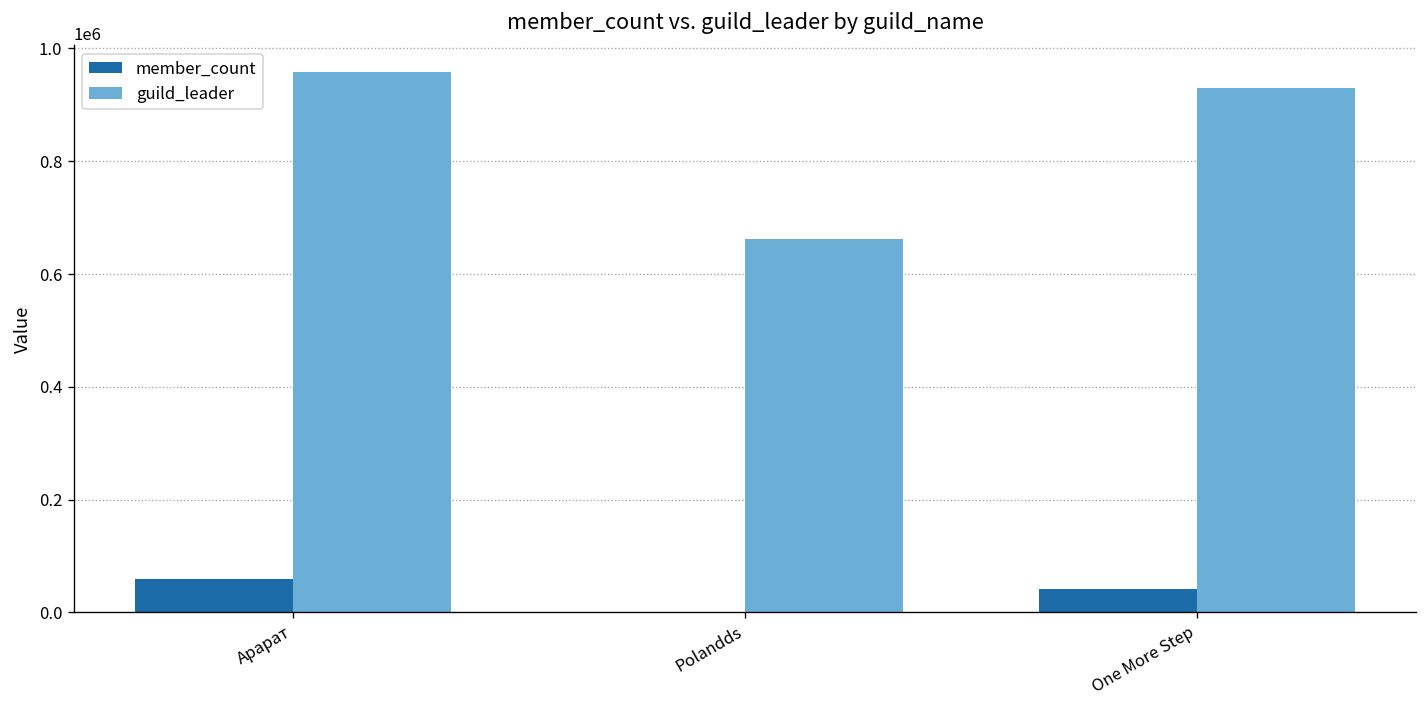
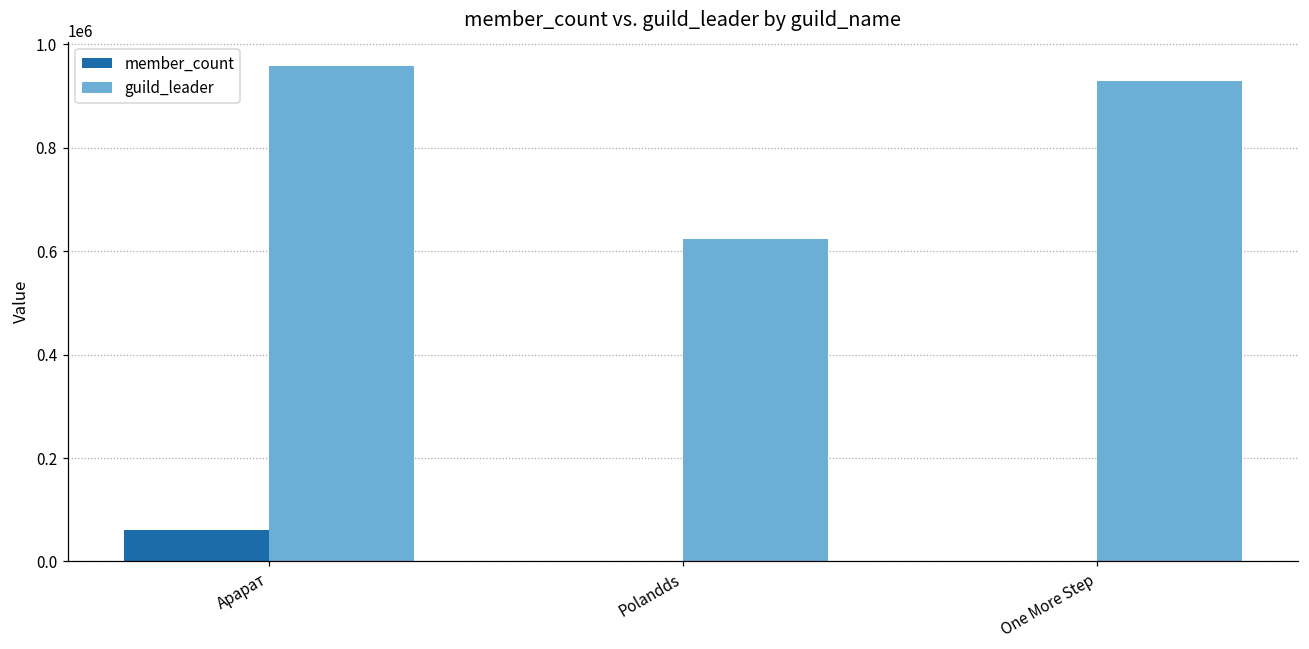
  {
    "member_count": {
      "Арарат": 60000,
-     "One More Step": 40000
+     "One More Step": 0
    },
    "guild_leader": {
      "Арарат": 960000,
-     "Polandds": 660000,
+     "Polandds": 620000,
      "One More Step": 930000
    }
  }
